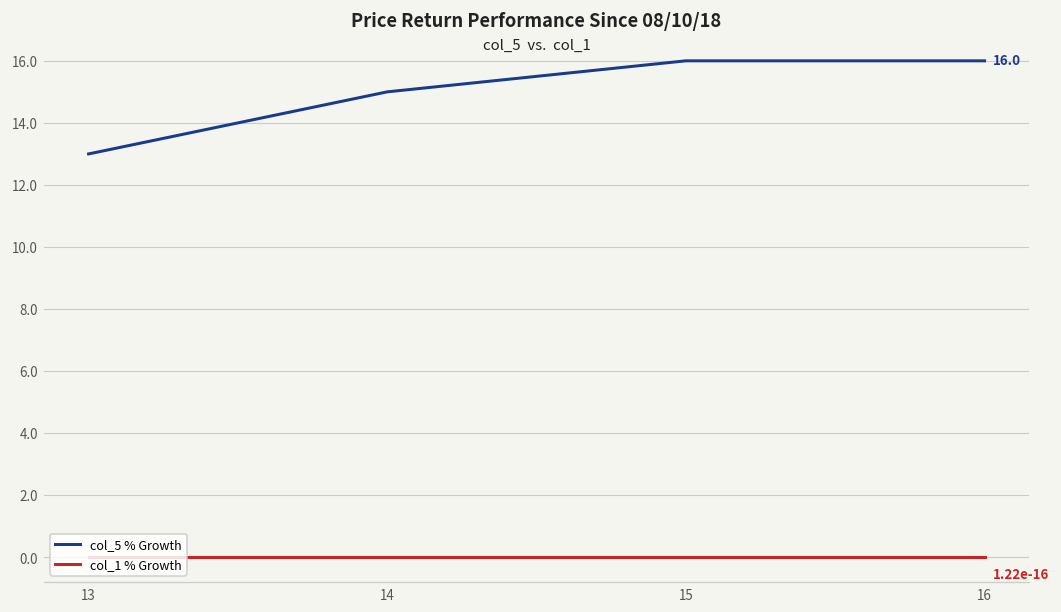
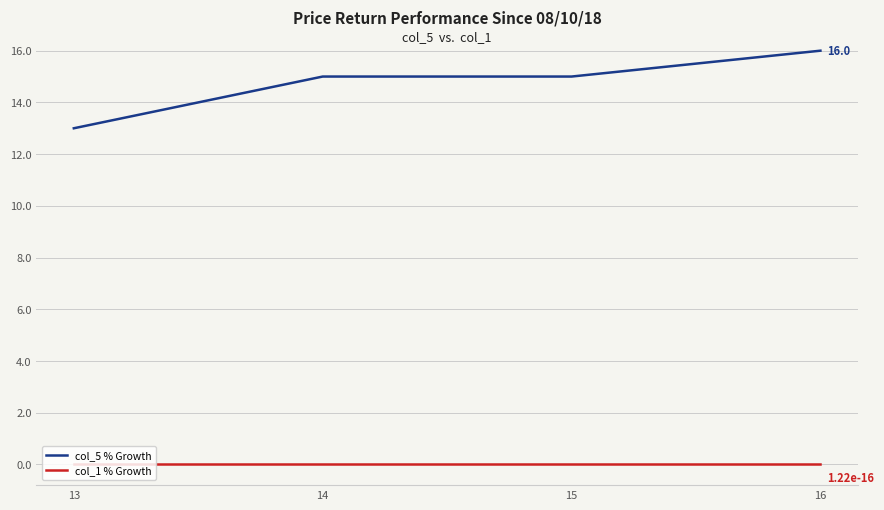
  {
    "col_5 % Growth": {
      "13": "13",
      "14": "15",
-     "15": "16"
+     "15": "15"
    },
    "col_1 % Growth": {
      "16": "1.22e-16"
    }
  }
